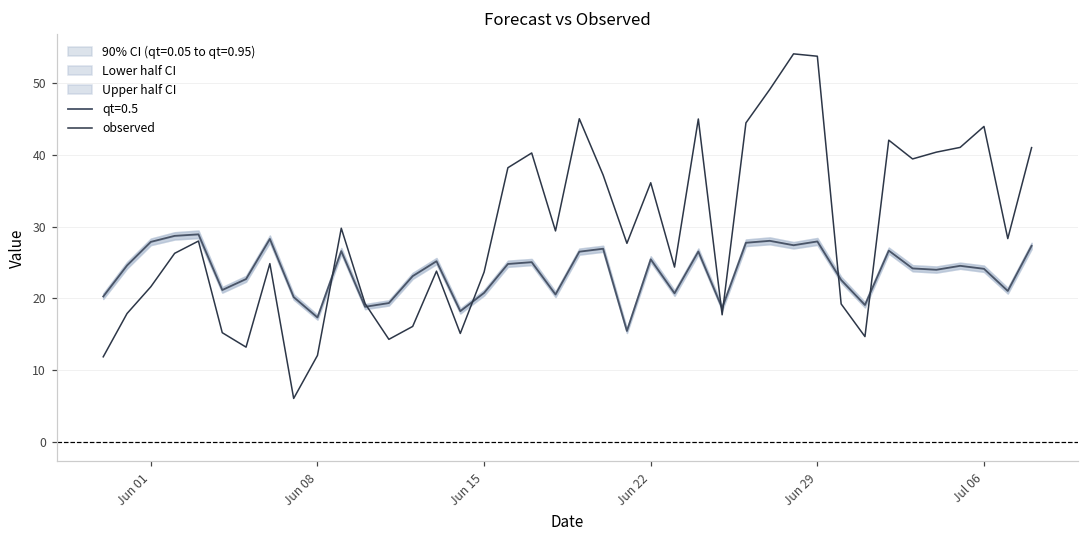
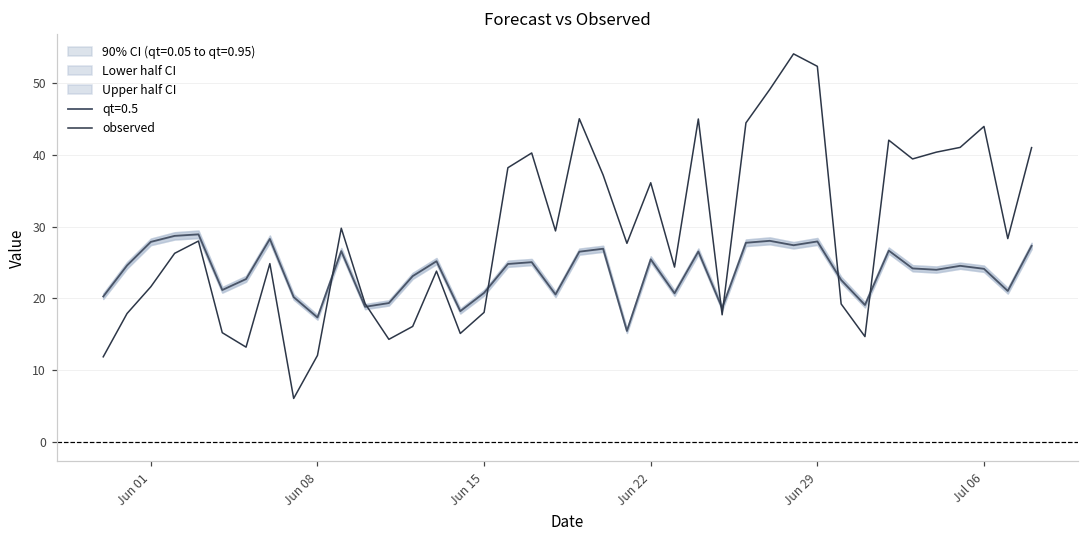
  {
    "observed": {
      "Jun 01": 22,
      "Jun 08": 12,
-     "Jun 15": 24,
+     "Jun 15": 18,
      "Jun 22": 36,
-     "Jun 29": 54,
+     "Jun 29": 52,
      "Jul 06": 44
    }
  }
